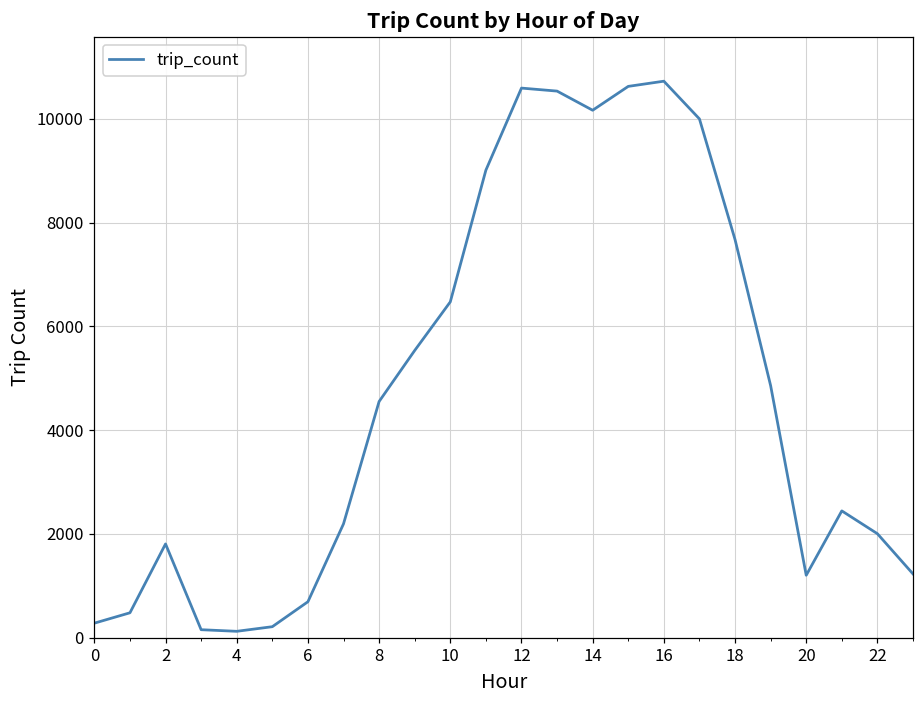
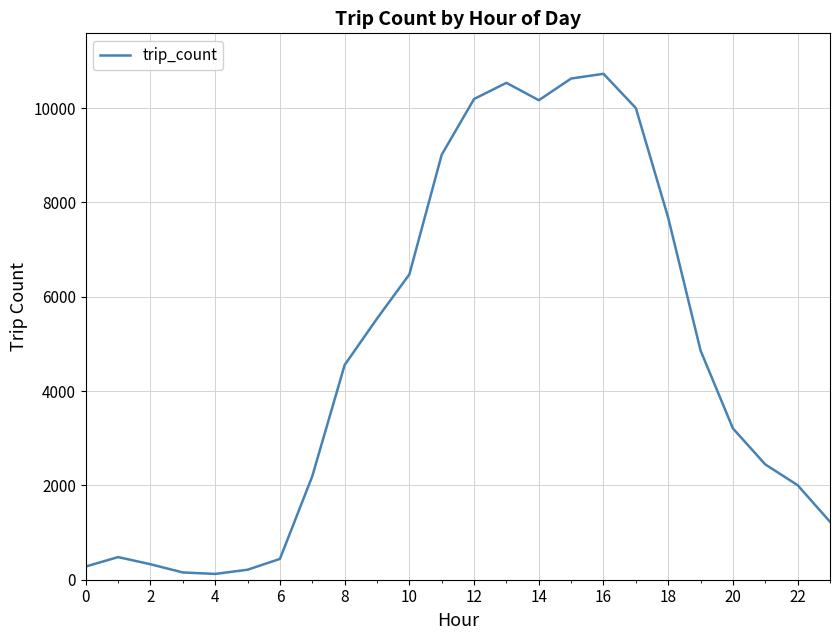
  {
    "0": 300,
-   "2": 1800,
+   "2": 300,
    "4": 100,
-   "6": 700,
+   "6": 400,
    "8": 4600,
    "10": 6500,
-   "12": 10600,
+   "12": 10200,
    "14": 10200,
    "16": 10700,
    "18": 7700,
-   "20": 1200,
+   "20": 3200,
    "22": 2000
  }
